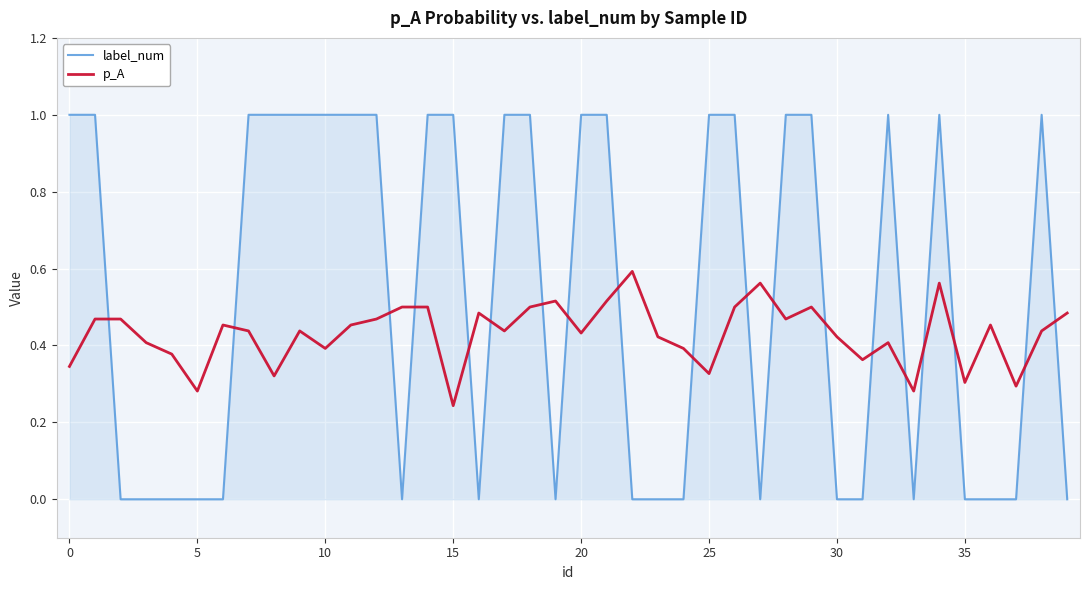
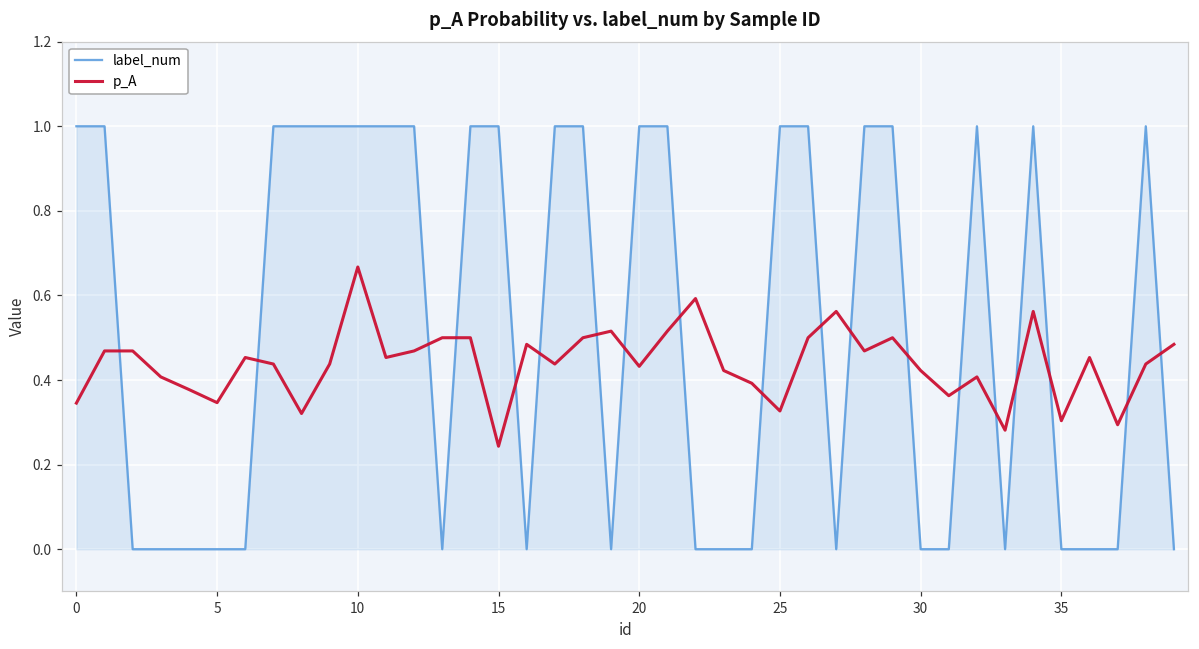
  {
    "label_num": {
      "0": 1.00,
      "5": 0.00,
      "10": 1.00,
      "15": 1.00,
      "20": 1.00,
      "25": 1.00,
      "30": 0.00,
      "35": 0.00
    },
    "p_A": {
      "0": 0.35,
-     "5": 0.28,
-     "10": 0.39,
+     "5": 0.35,
+     "10": 0.67,
      "15": 0.24,
      "20": 0.43,
      "25": 0.33,
      "30": 0.42,
      "35": 0.30
    }
  }
